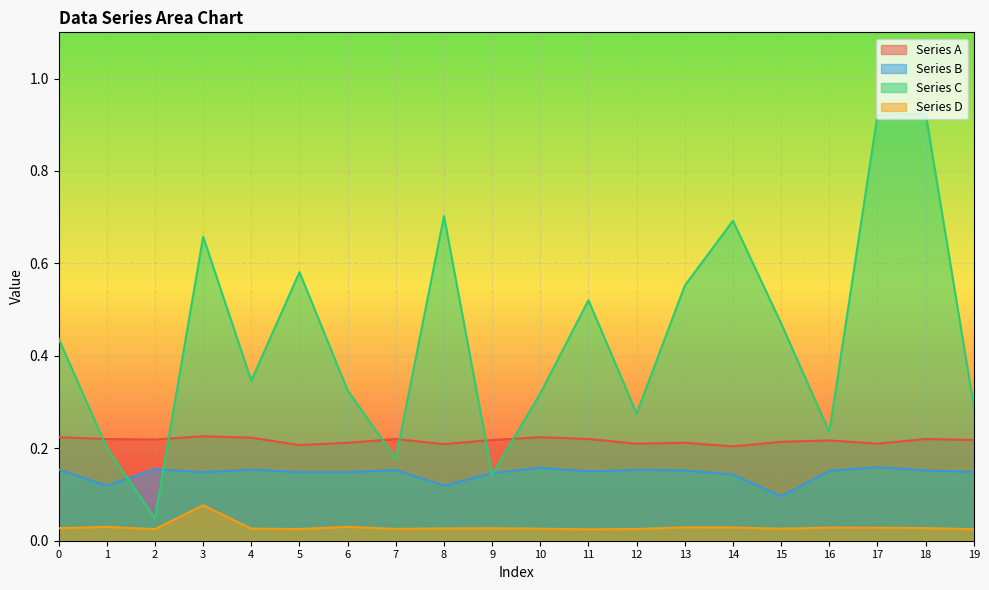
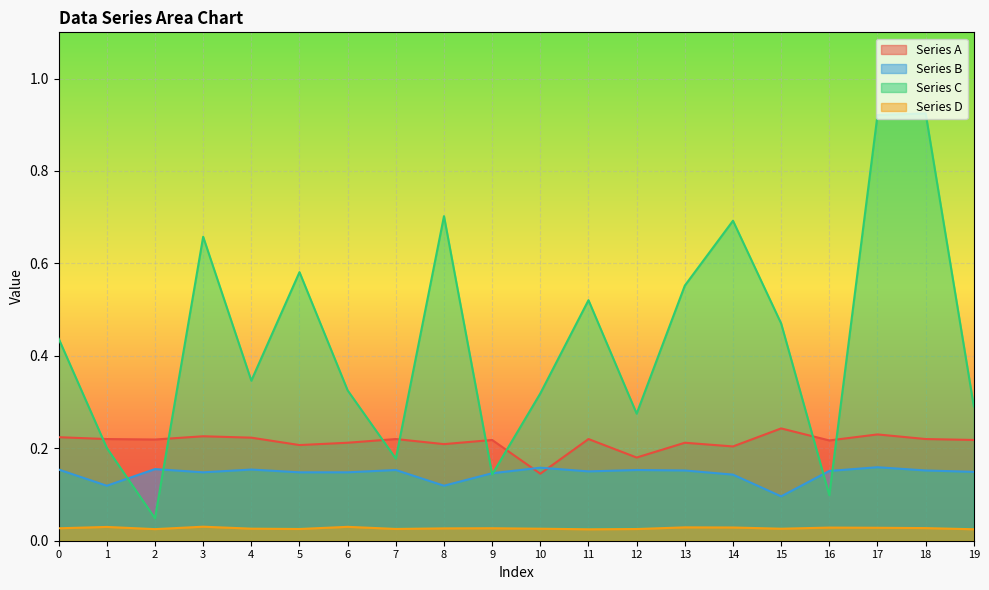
  {
    "Series A": {
      "0": 0.22,
      "1": 0.22,
      "2": 0.22,
      "3": 0.23,
      "4": 0.22,
      "5": 0.21,
      "6": 0.21,
      "7": 0.22,
      "8": 0.21,
      "9": 0.22,
-     "10": 0.22,
+     "10": 0.15,
      "11": 0.22,
-     "12": 0.21,
+     "12": 0.18,
      "13": 0.21,
      "14": 0.20,
-     "15": 0.21,
+     "15": 0.24,
      "16": 0.22,
-     "17": 0.21,
+     "17": 0.23,
      "18": 0.22,
      "19": 0.22
    },
    "Series B": {
      "0": 0.15,
      "1": 0.12,
      "2": 0.16,
      "3": 0.15,
      "4": 0.15,
      "5": 0.15,
      "6": 0.15,
      "7": 0.15,
      "8": 0.12,
      "10": 0.16,
      "11": 0.15,
      "12": 0.15,
      "13": 0.15,
      "14": 0.14,
      "15": 0.10,
      "16": 0.15,
      "17": 0.16,
      "18": 0.15,
      "19": 0.15
    },
    "Series C": {
      "0": 0.44,
      "1": 0.20,
      "2": 0.05,
      "3": 0.66,
      "4": 0.35,
      "5": 0.58,
      "6": 0.33,
      "7": 0.18,
      "8": 0.70,
      "10": 0.32,
      "11": 0.52,
      "12": 0.27,
      "13": 0.55,
      "14": 0.69,
      "15": 0.47,
-     "16": 0.24,
+     "16": 0.10,
      "19": 0.29
    },
    "Series D": {
      "0": 0.03,
      "1": 0.03,
      "2": 0.03,
-     "3": 0.08,
+     "3": 0.03,
      "4": 0.03,
      "5": 0.03,
      "6": 0.03,
      "7": 0.03,
      "8": 0.03,
      "9": 0.03,
      "10": 0.03,
      "11": 0.02,
      "12": 0.03,
      "13": 0.03,
      "14": 0.03,
      "15": 0.03,
      "16": 0.03,
      "17": 0.03,
      "18": 0.03,
      "19": 0.02
    }
  }
